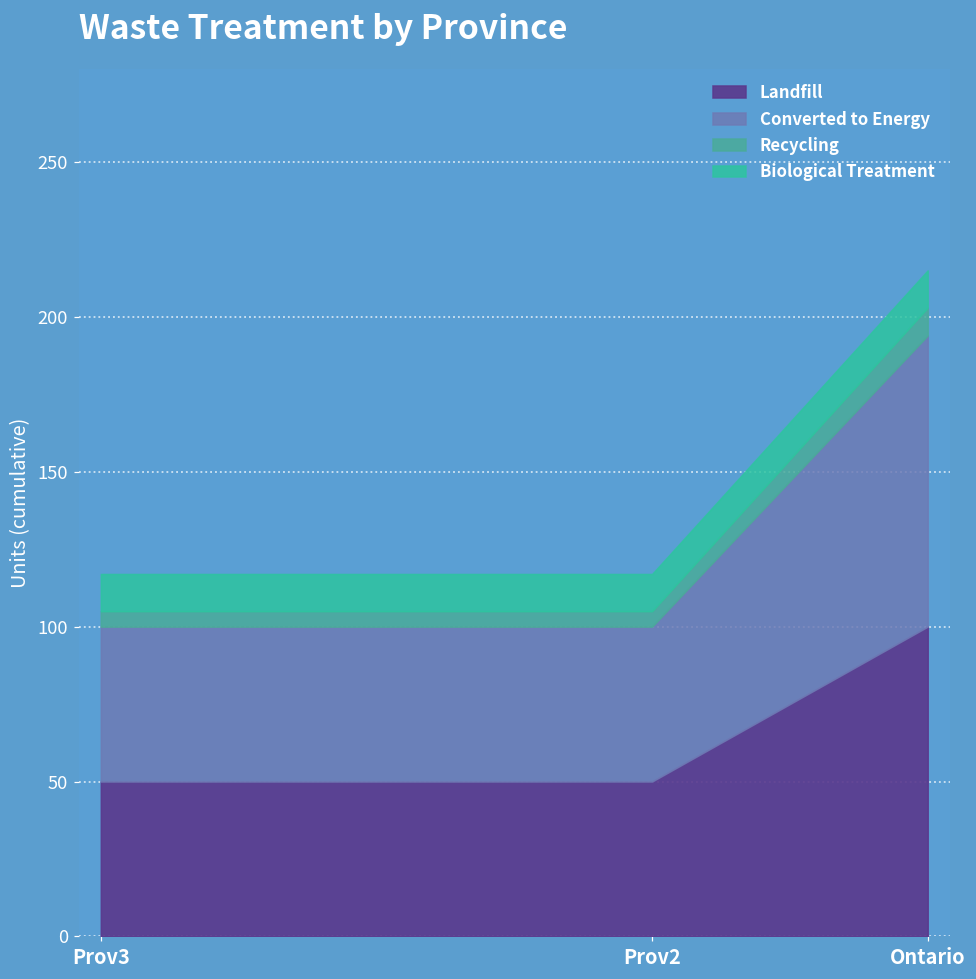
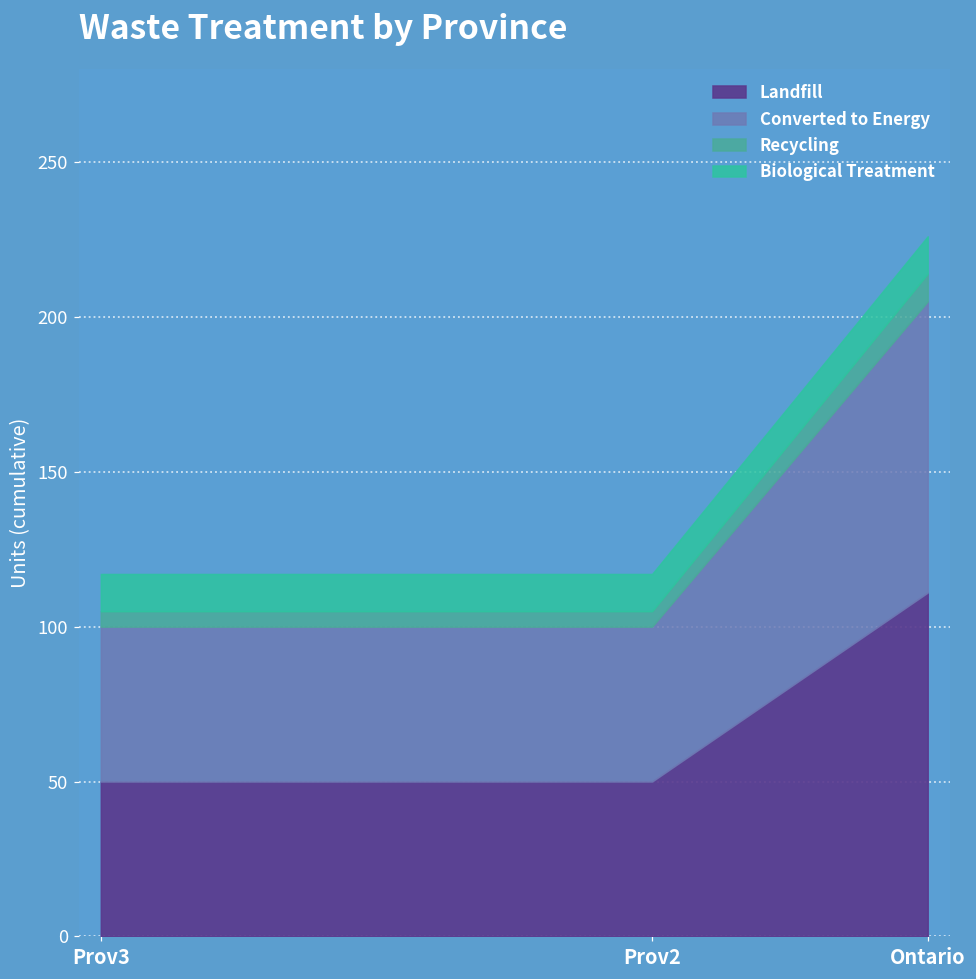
  {
    "Landfill": {
      "Prov3": 50,
      "Prov2": 50,
-     "Ontario": 100
+     "Ontario": 111
    },
    "Converted to Energy": {
      "Prov3": 50,
      "Prov2": 50,
      "Ontario": 94
    }
  }
